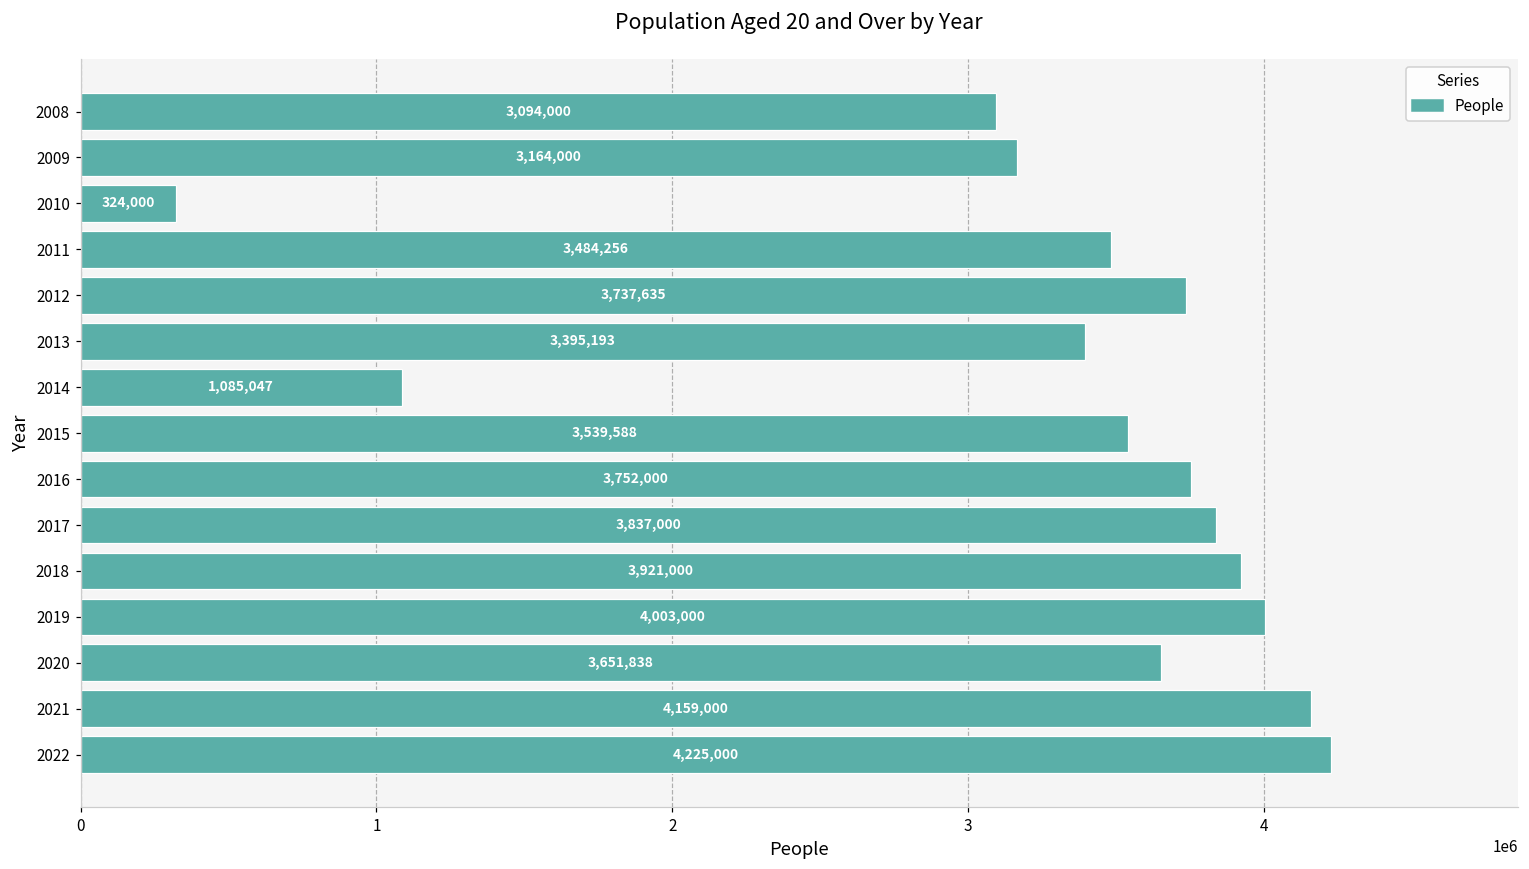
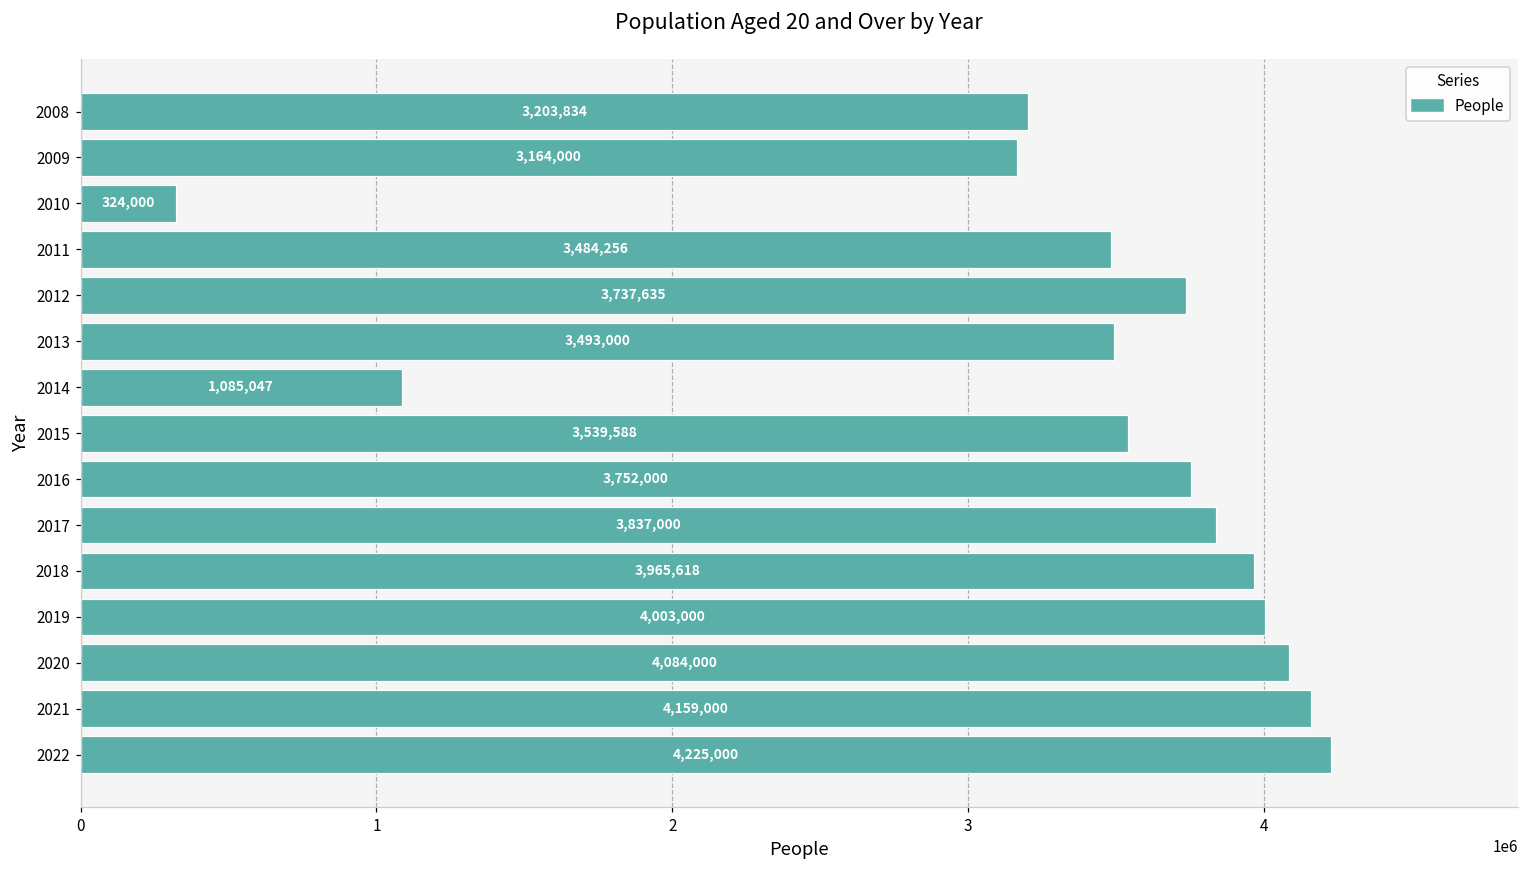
  {
-   "2008": "3,094,000",
+   "2008": "3,203,834",
    "2009": "3,164,000",
    "2010": "324,000",
    "2011": "3,484,256",
    "2012": "3,737,635",
-   "2013": "3,395,193",
+   "2013": "3,493,000",
    "2014": "1,085,047",
    "2015": "3,539,588",
    "2016": "3,752,000",
    "2017": "3,837,000",
-   "2018": "3,921,000",
+   "2018": "3,965,618",
    "2019": "4,003,000",
-   "2020": "3,651,838",
+   "2020": "4,084,000",
    "2021": "4,159,000",
    "2022": "4,225,000"
  }
